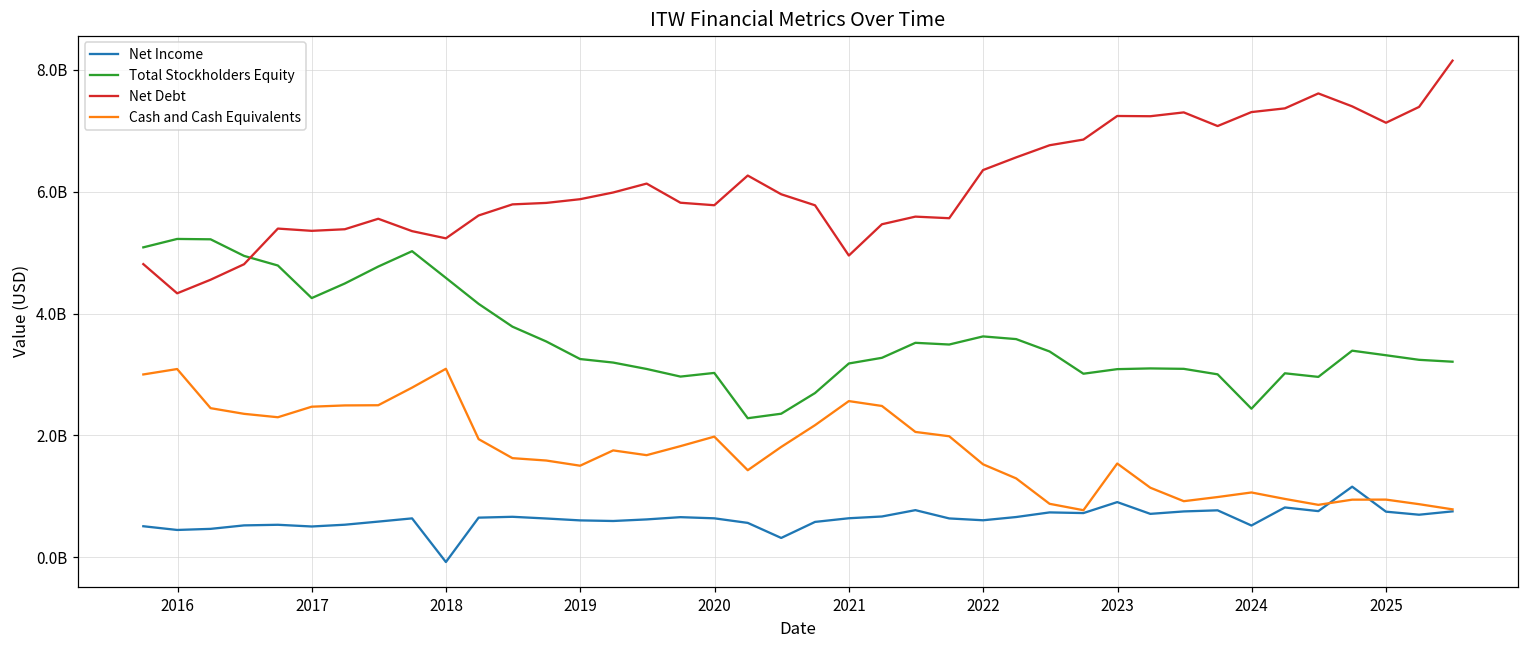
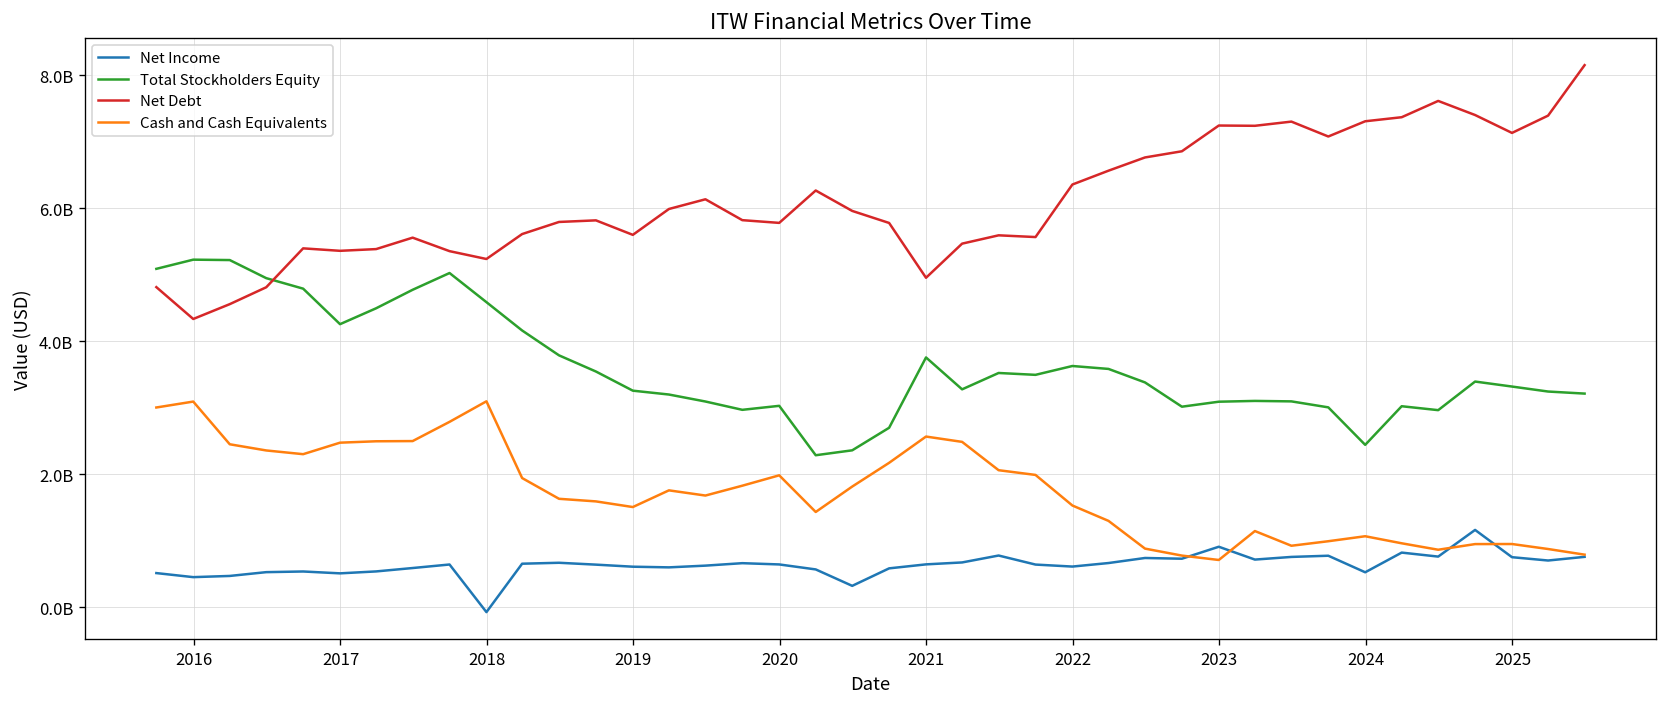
  {
    "Net Income": {
      "2016": 500000000,
      "2017": 500000000,
      "2018": -100000000,
      "2019": 600000000,
      "2020": 600000000,
      "2021": 600000000,
      "2022": 600000000,
      "2023": 900000000,
      "2024": 500000000,
      "2025": 800000000
    },
    "Total Stockholders Equity": {
      "2016": 5200000000,
      "2017": 4300000000,
      "2018": 4600000000,
      "2019": 3300000000,
      "2020": 3000000000,
-     "2021": 3200000000,
+     "2021": 3800000000,
      "2022": 3600000000,
      "2023": 3100000000,
      "2024": 2400000000,
      "2025": 3300000000
    },
    "Net Debt": {
      "2016": 4300000000,
      "2017": 5400000000,
      "2018": 5200000000,
-     "2019": 5900000000,
+     "2019": 5600000000,
      "2020": 5800000000,
      "2021": 5000000000,
      "2022": 6400000000,
      "2023": 7200000000,
      "2024": 7300000000,
      "2025": 7100000000
    },
    "Cash and Cash Equivalents": {
      "2016": 3100000000,
      "2017": 2500000000,
      "2018": 3100000000,
      "2019": 1500000000,
      "2020": 2000000000,
      "2021": 2600000000,
      "2022": 1500000000,
-     "2023": 1500000000,
+     "2023": 700000000,
      "2024": 1100000000,
      "2025": 900000000
    }
  }
